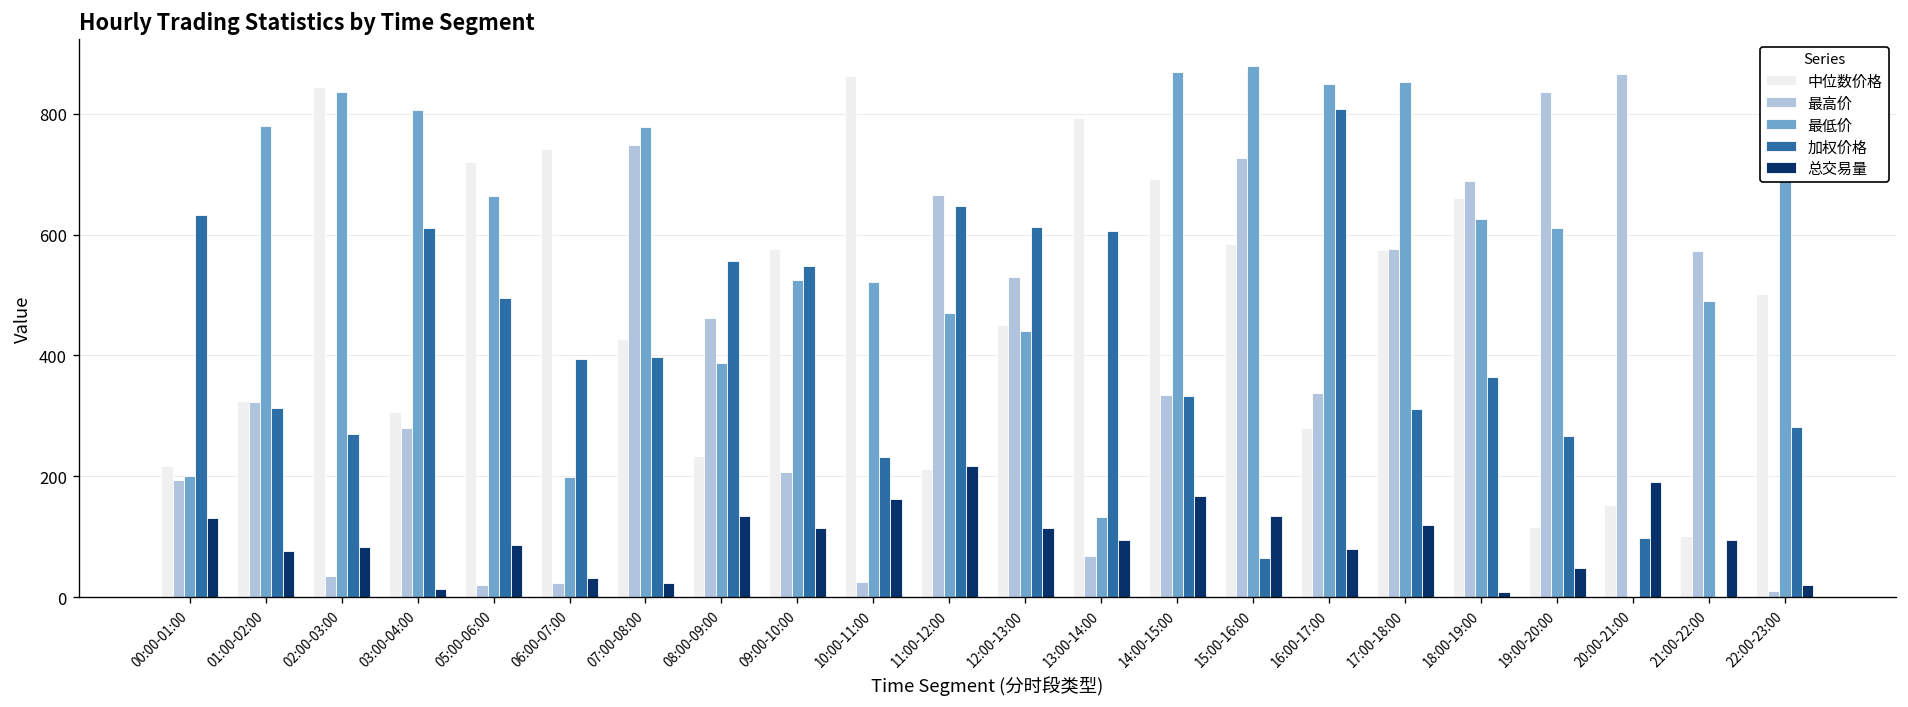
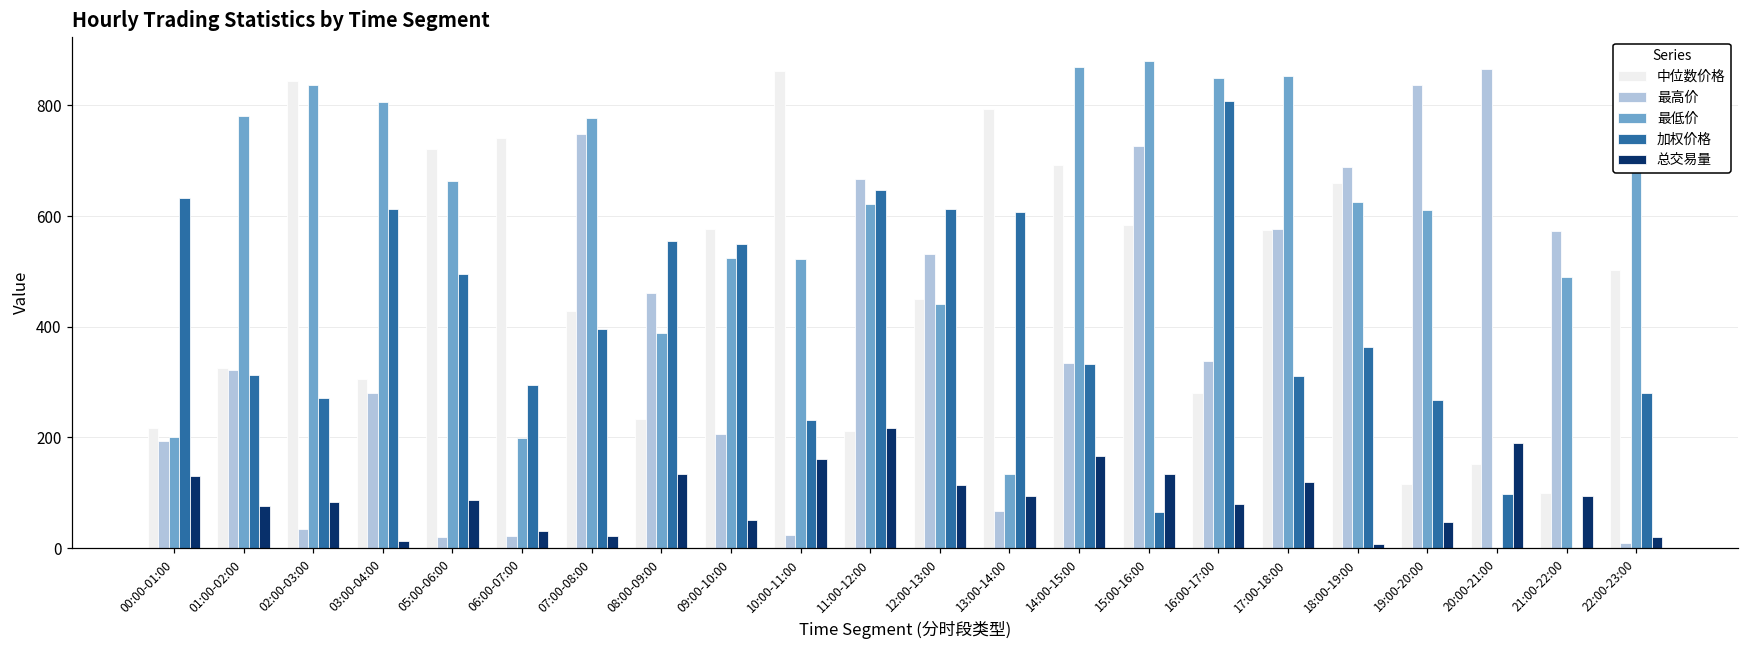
  {
    "中位数价格": {
      "00:00-01:00": 220,
      "01:00-02:00": 320,
      "02:00-03:00": 840,
      "03:00-04:00": 310,
      "05:00-06:00": 720,
      "06:00-07:00": 740,
      "07:00-08:00": 430,
      "08:00-09:00": 230,
      "09:00-10:00": 580,
      "10:00-11:00": 860,
      "11:00-12:00": 210,
      "12:00-13:00": 450,
      "13:00-14:00": 790,
      "14:00-15:00": 690,
      "15:00-16:00": 580,
      "16:00-17:00": 280,
      "17:00-18:00": 570,
      "18:00-19:00": 660,
      "19:00-20:00": 120,
      "20:00-21:00": 150,
      "21:00-22:00": 100,
      "22:00-23:00": 500
    },
    "最高价": {
      "00:00-01:00": 190,
      "01:00-02:00": 320,
      "02:00-03:00": 40,
      "03:00-04:00": 280,
      "05:00-06:00": 20,
      "06:00-07:00": 20,
      "07:00-08:00": 750,
      "08:00-09:00": 460,
      "09:00-10:00": 210,
      "10:00-11:00": 20,
      "11:00-12:00": 670,
      "12:00-13:00": 530,
      "13:00-14:00": 70,
      "14:00-15:00": 330,
      "15:00-16:00": 730,
      "16:00-17:00": 340,
      "17:00-18:00": 580,
      "18:00-19:00": 690,
      "19:00-20:00": 840,
      "20:00-21:00": 870,
      "21:00-22:00": 570,
      "22:00-23:00": 10
    },
    "最低价": {
      "00:00-01:00": 200,
      "01:00-02:00": 780,
      "02:00-03:00": 840,
      "03:00-04:00": 810,
      "05:00-06:00": 660,
      "06:00-07:00": 200,
      "07:00-08:00": 780,
      "08:00-09:00": 390,
      "09:00-10:00": 530,
      "10:00-11:00": 520,
-     "11:00-12:00": 470,
+     "11:00-12:00": 620,
      "12:00-13:00": 440,
      "13:00-14:00": 130,
      "14:00-15:00": 870,
      "15:00-16:00": 880,
      "16:00-17:00": 850,
      "17:00-18:00": 850,
      "18:00-19:00": 630,
      "19:00-20:00": 610,
      "20:00-21:00": 0,
      "21:00-22:00": 490
    },
    "加权价格": {
      "00:00-01:00": 630,
      "01:00-02:00": 310,
      "02:00-03:00": 270,
      "03:00-04:00": 610,
      "05:00-06:00": 490,
-     "06:00-07:00": 390,
+     "06:00-07:00": 300,
      "07:00-08:00": 400,
      "08:00-09:00": 560,
      "09:00-10:00": 550,
      "10:00-11:00": 230,
      "11:00-12:00": 650,
      "12:00-13:00": 610,
      "13:00-14:00": 610,
      "14:00-15:00": 330,
      "15:00-16:00": 60,
      "16:00-17:00": 810,
      "17:00-18:00": 310,
      "18:00-19:00": 360,
      "19:00-20:00": 270,
      "20:00-21:00": 100,
      "21:00-22:00": 0,
      "22:00-23:00": 280
    },
    "总交易量": {
      "00:00-01:00": 130,
      "01:00-02:00": 80,
      "02:00-03:00": 80,
      "03:00-04:00": 10,
      "05:00-06:00": 90,
      "06:00-07:00": 30,
      "07:00-08:00": 20,
      "08:00-09:00": 130,
-     "09:00-10:00": 110,
+     "09:00-10:00": 50,
      "10:00-11:00": 160,
      "11:00-12:00": 220,
      "12:00-13:00": 110,
      "13:00-14:00": 90,
      "14:00-15:00": 170,
      "15:00-16:00": 130,
      "16:00-17:00": 80,
      "17:00-18:00": 120,
      "18:00-19:00": 10,
      "19:00-20:00": 50,
      "20:00-21:00": 190,
      "21:00-22:00": 90,
      "22:00-23:00": 20
    }
  }
